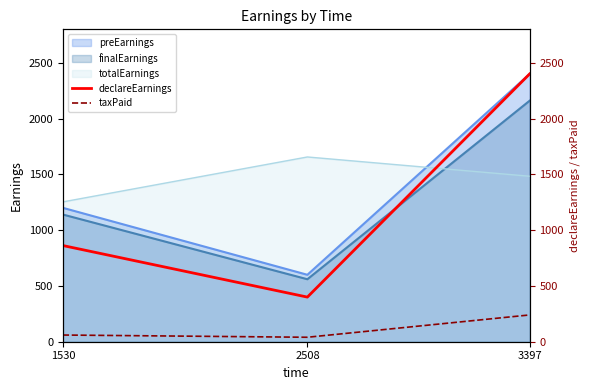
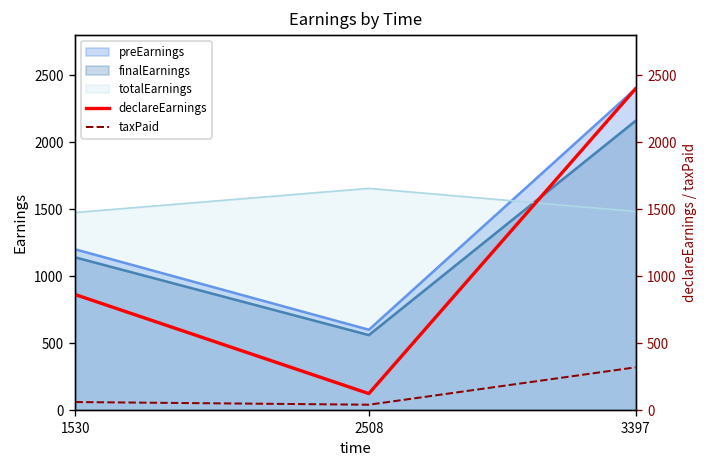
  {
    "totalEarnings": {
-     "1530": 1250,
+     "1530": 1480,
      "2508": 1660,
      "3397": 1480
    },
    "declareEarnings": {
      "1530": 860,
-     "2508": 400,
+     "2508": 120,
      "3397": 2400
    },
    "taxPaid": {
      "1530": 60,
      "2508": 40,
-     "3397": 240
+     "3397": 320
    }
  }
